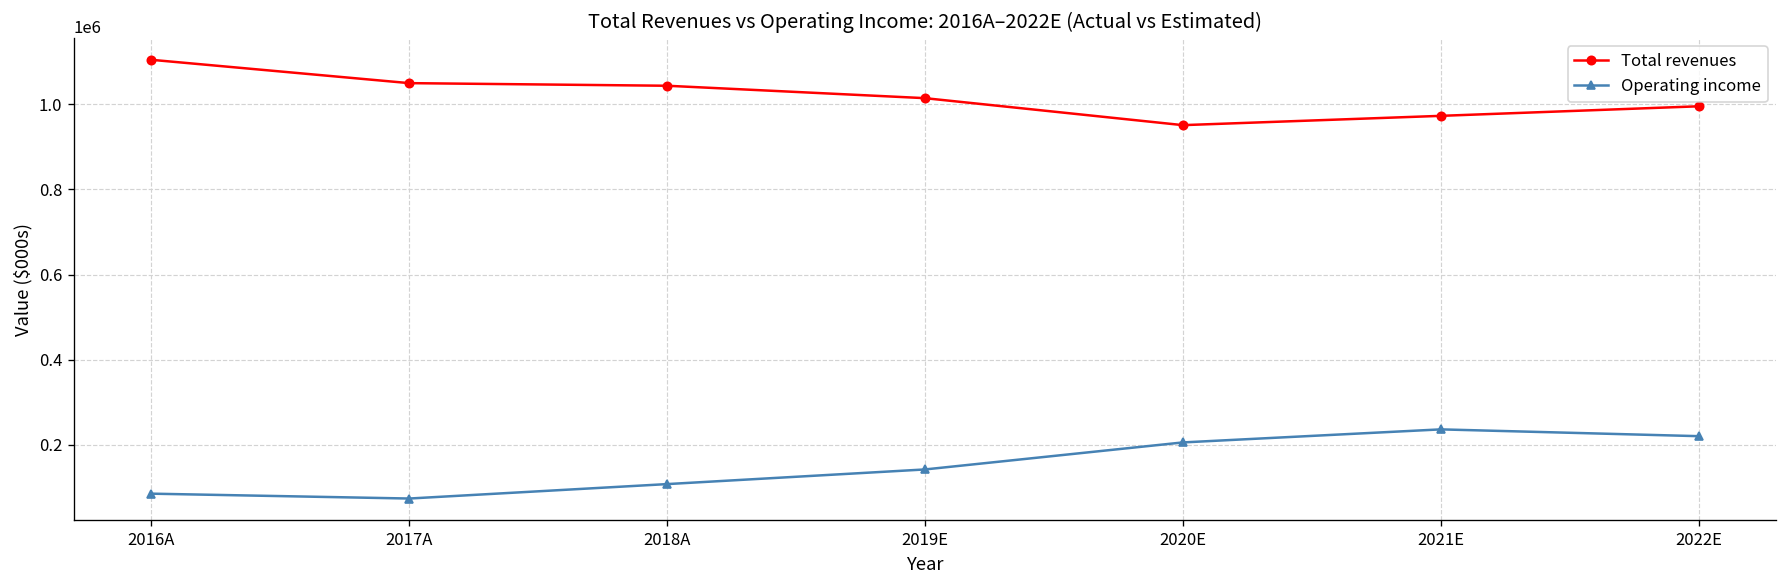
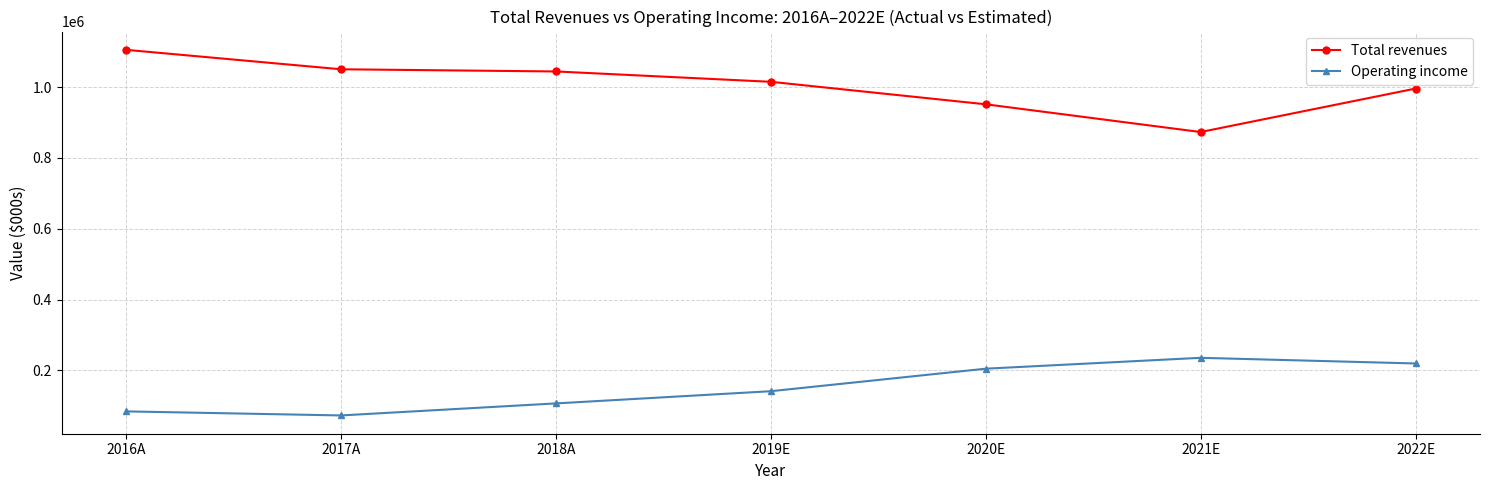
  {
    "Total revenues": {
      "2016A": 1100000,
      "2017A": 1050000,
      "2018A": 1040000,
      "2019E": 1010000,
      "2020E": 950000,
-     "2021E": 970000,
+     "2021E": 870000,
      "2022E": 1000000
    },
    "Operating income": {
      "2016A": 80000,
      "2017A": 70000,
      "2018A": 110000,
      "2019E": 140000,
      "2020E": 210000,
      "2021E": 240000,
      "2022E": 220000
    }
  }
